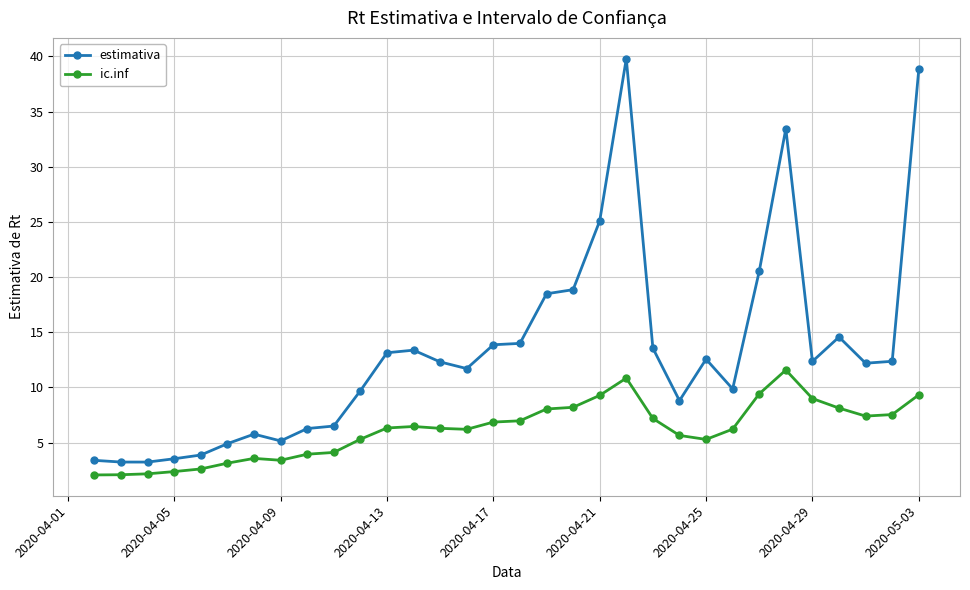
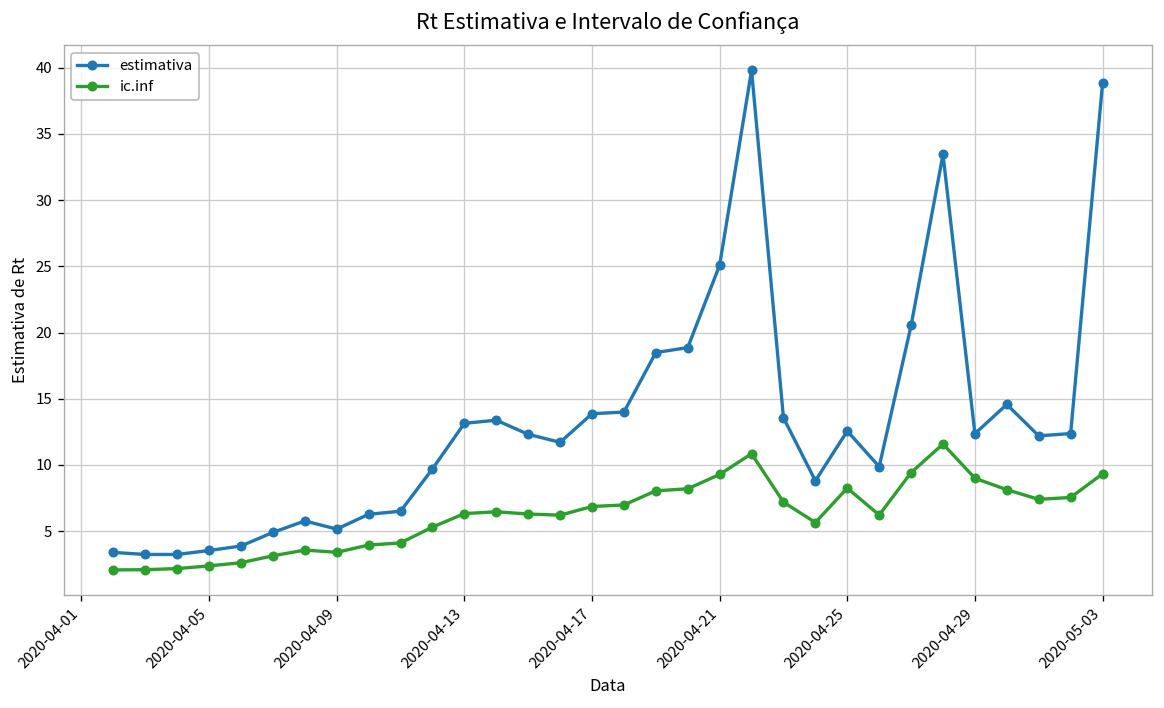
  {
    "estimativa": {
      "2020-04-05": 3.5,
      "2020-04-09": 5.2,
      "2020-04-13": 13.1,
      "2020-04-17": 13.9,
      "2020-04-21": 25.1,
      "2020-04-25": 12.6,
      "2020-04-29": 12.4,
      "2020-05-03": 38.8
    },
    "ic.inf": {
      "2020-04-05": 2.4,
      "2020-04-09": 3.4,
      "2020-04-13": 6.3,
      "2020-04-17": 6.9,
      "2020-04-21": 9.3,
-     "2020-04-25": 5.3,
+     "2020-04-25": 8.3,
      "2020-04-29": 9.0,
      "2020-05-03": 9.3
    }
  }
